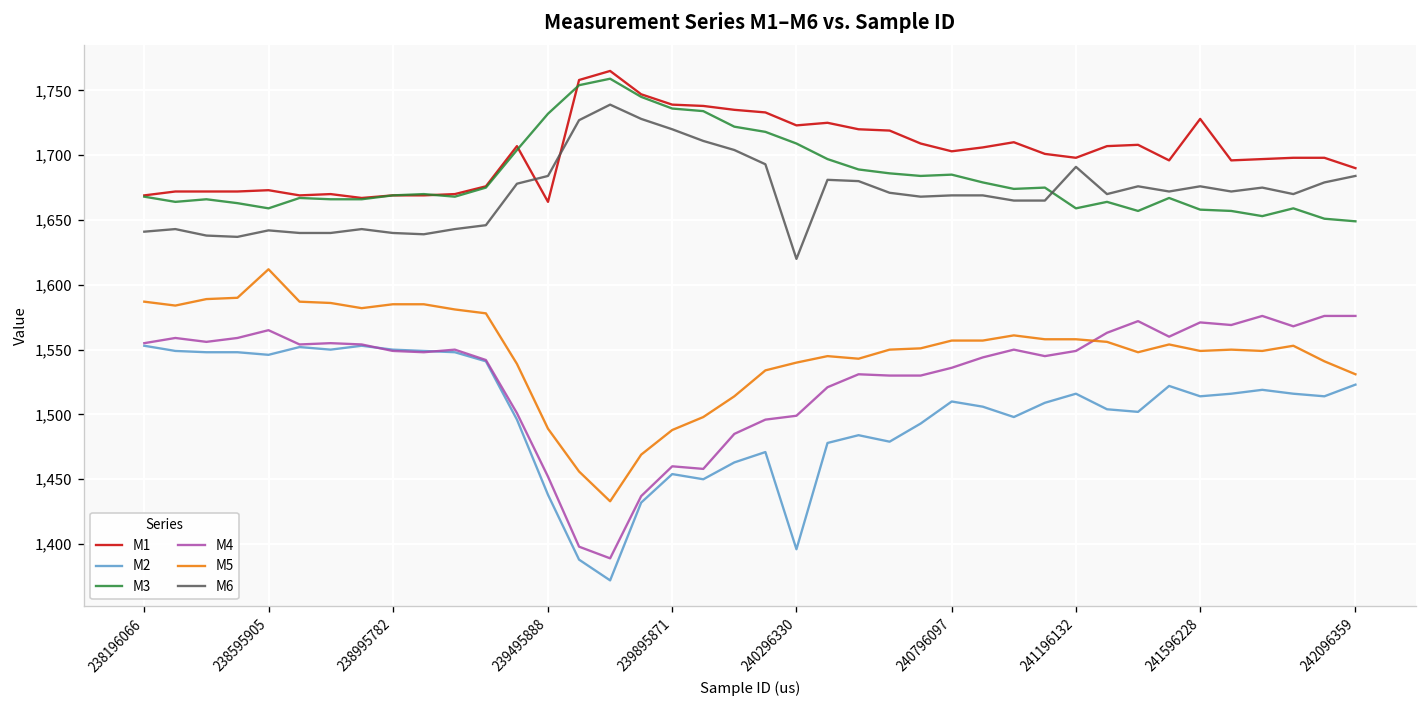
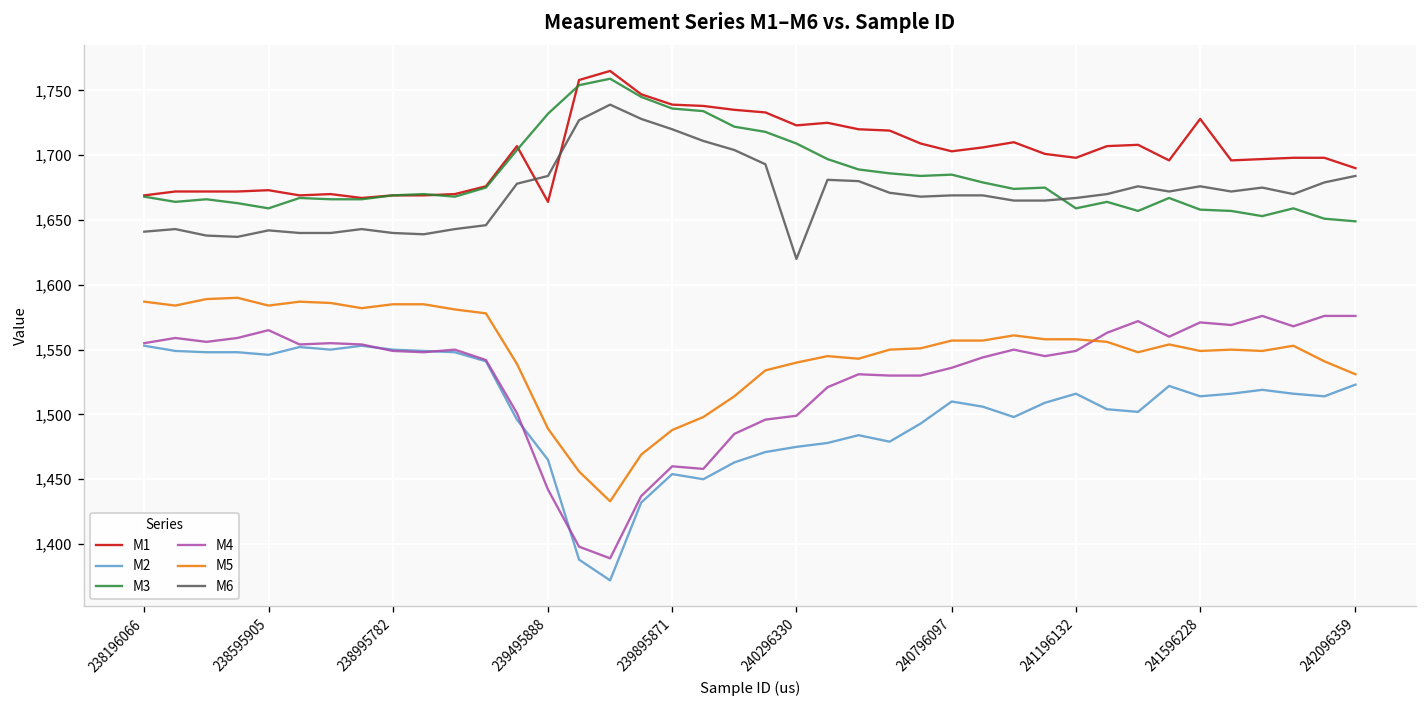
  {
    "M1": {
      "238595905": "1,673",
      "239495888": "1,664",
      "239895871": "1,739",
      "240296330": "1,723",
      "240796097": "1,703",
      "241196132": "1,698",
      "241596228": "1,728",
      "242096359": "1,690"
    },
    "M2": {
      "238595905": "1,546",
-     "239495888": "1,438",
+     "239495888": "1,465",
      "239895871": "1,454",
-     "240296330": "1,396",
+     "240296330": "1,475",
      "240796097": "1,510",
      "241196132": "1,516",
      "241596228": "1,514",
      "242096359": "1,523"
    },
    "M3": {
      "238595905": "1,659",
      "239495888": "1,732",
      "239895871": "1,736",
      "240296330": "1,709",
      "240796097": "1,685",
      "241196132": "1,659",
      "241596228": "1,658",
      "242096359": "1,649"
    },
    "M4": {
      "238595905": "1,565",
-     "239495888": "1,452",
+     "239495888": "1,442",
      "239895871": "1,460",
      "240296330": "1,499",
      "240796097": "1,536",
      "241196132": "1,549",
      "241596228": "1,571",
      "242096359": "1,576"
    },
    "M5": {
      "238196066": "1,587",
-     "238595905": "1,612",
+     "238595905": "1,584",
      "238995782": "1,585",
      "239495888": "1,489",
      "239895871": "1,488",
      "240296330": "1,540",
      "240796097": "1,557",
      "241196132": "1,558",
      "241596228": "1,549",
      "242096359": "1,531"
    },
    "M6": {
      "238196066": "1,641",
      "238595905": "1,642",
      "238995782": "1,640",
      "239495888": "1,684",
      "239895871": "1,720",
      "240296330": "1,620",
      "240796097": "1,669",
-     "241196132": "1,691",
+     "241196132": "1,667",
      "241596228": "1,676",
      "242096359": "1,684"
    }
  }
